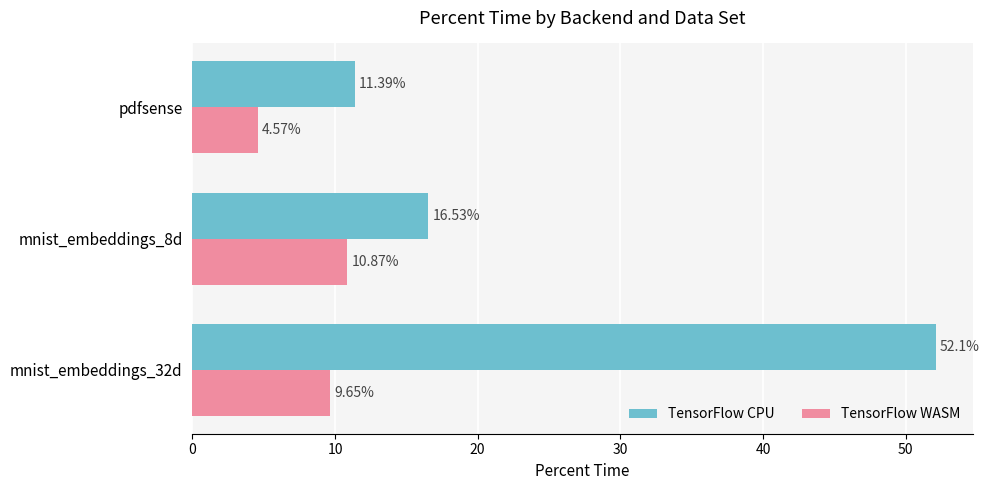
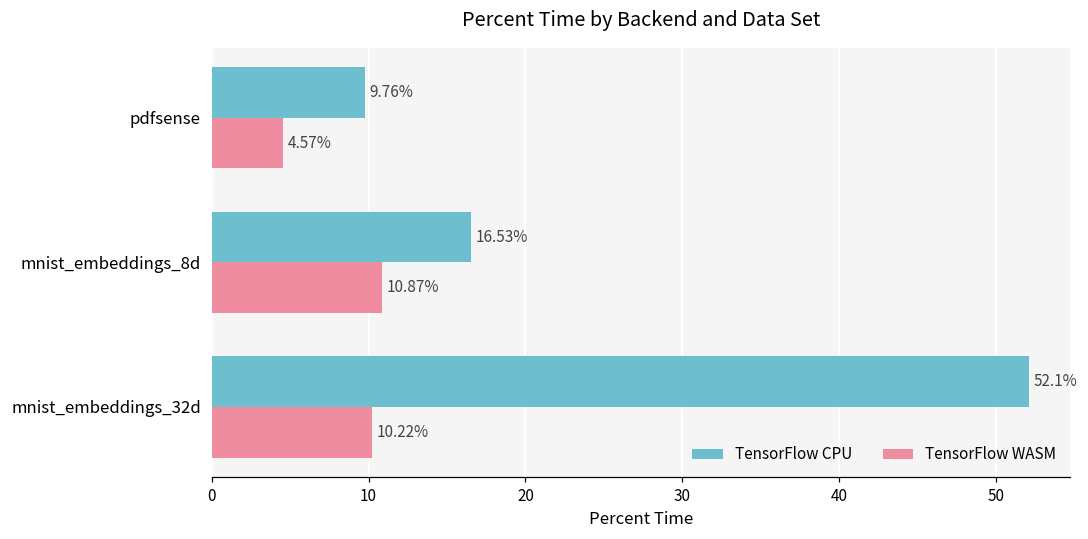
  {
    "TensorFlow CPU": {
-     "pdfsense": "11.39%",
+     "pdfsense": "9.76%",
      "mnist_embeddings_8d": "16.53%",
      "mnist_embeddings_32d": "52.1%"
    },
    "TensorFlow WASM": {
      "pdfsense": "4.57%",
      "mnist_embeddings_8d": "10.87%",
-     "mnist_embeddings_32d": "9.65%"
+     "mnist_embeddings_32d": "10.22%"
    }
  }
